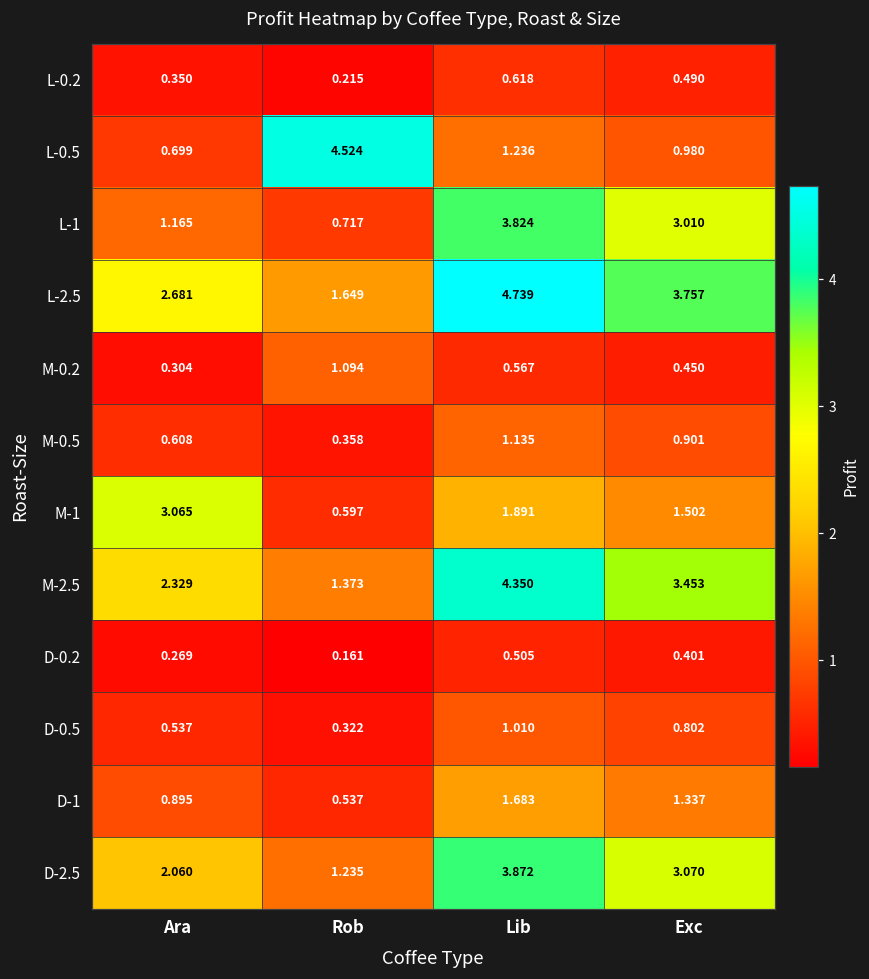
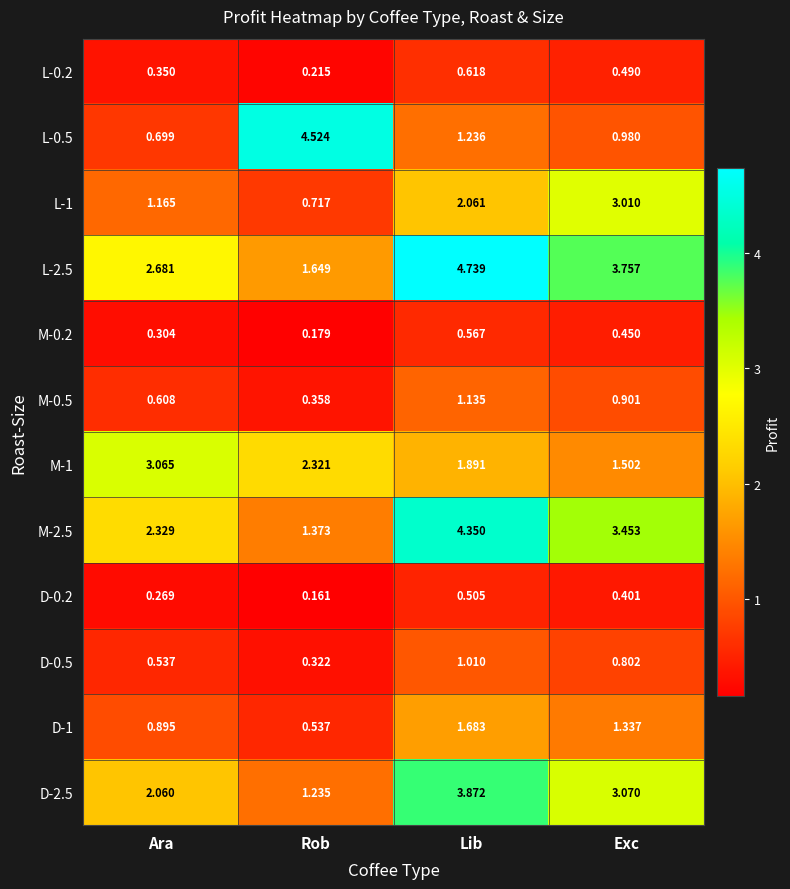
  {
    "L-0.2": {
      "Ara": 0.350,
      "Rob": 0.215,
      "Lib": 0.618,
      "Exc": 0.490
    },
    "L-0.5": {
      "Ara": 0.699,
      "Rob": 4.524,
      "Lib": 1.236,
      "Exc": 0.980
    },
    "L-1": {
      "Ara": 1.165,
      "Rob": 0.717,
-     "Lib": 3.824,
+     "Lib": 2.061,
      "Exc": 3.010
    },
    "L-2.5": {
      "Ara": 2.681,
      "Rob": 1.649,
      "Lib": 4.739,
      "Exc": 3.757
    },
    "M-0.2": {
      "Ara": 0.304,
-     "Rob": 1.094,
+     "Rob": 0.179,
      "Lib": 0.567,
      "Exc": 0.450
    },
    "M-0.5": {
      "Ara": 0.608,
      "Rob": 0.358,
      "Lib": 1.135,
      "Exc": 0.901
    },
    "M-1": {
      "Ara": 3.065,
-     "Rob": 0.597,
+     "Rob": 2.321,
      "Lib": 1.891,
      "Exc": 1.502
    },
    "M-2.5": {
      "Ara": 2.329,
      "Rob": 1.373,
      "Lib": 4.350,
      "Exc": 3.453
    },
    "D-0.2": {
      "Ara": 0.269,
      "Rob": 0.161,
      "Lib": 0.505,
      "Exc": 0.401
    },
    "D-0.5": {
      "Ara": 0.537,
      "Rob": 0.322,
      "Lib": 1.010,
      "Exc": 0.802
    },
    "D-1": {
      "Ara": 0.895,
      "Rob": 0.537,
      "Lib": 1.683,
      "Exc": 1.337
    },
    "D-2.5": {
      "Ara": 2.060,
      "Rob": 1.235,
      "Lib": 3.872,
      "Exc": 3.070
    }
  }
